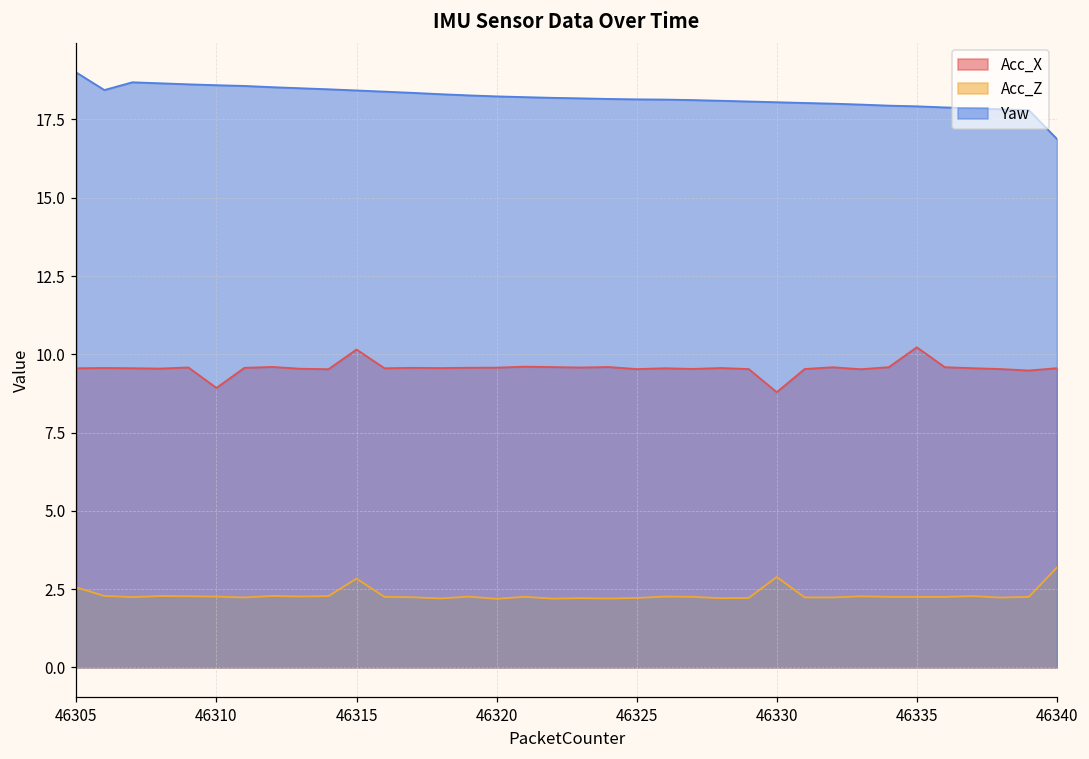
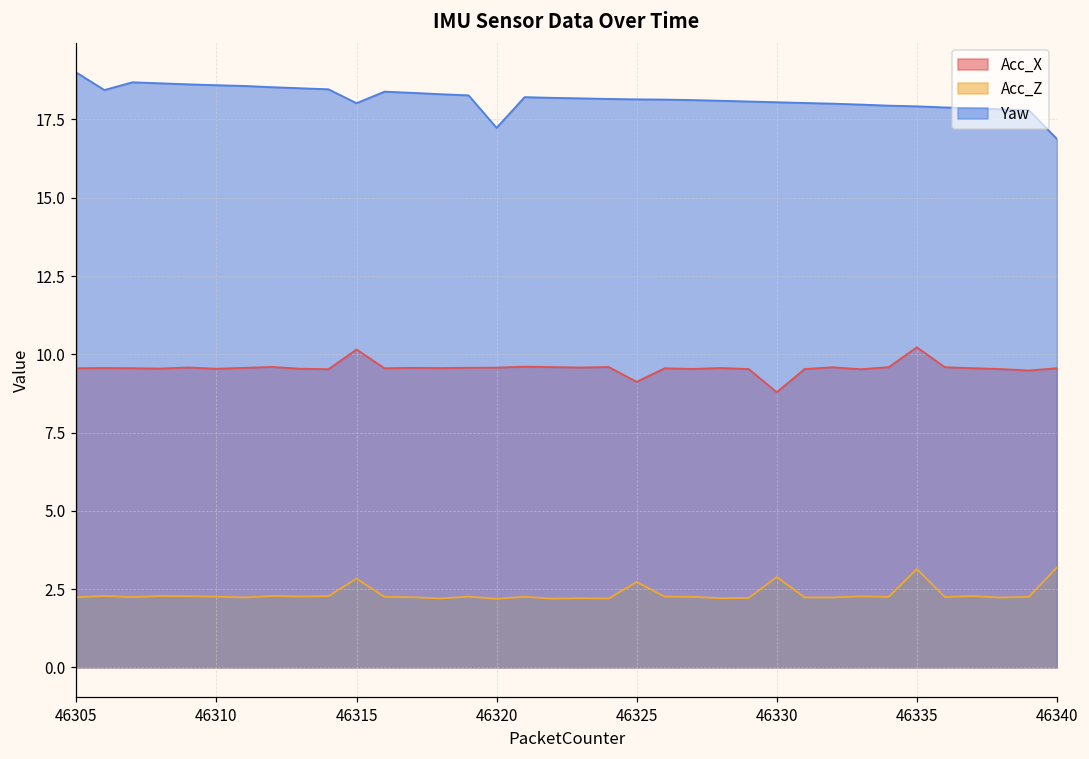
  {
    "Acc_X": {
      "46305": 9.6,
-     "46310": 8.9,
+     "46310": 9.5,
      "46315": 10.2,
      "46320": 9.6,
-     "46325": 9.5,
+     "46325": 9.1,
      "46330": 8.8,
      "46335": 10.2,
      "46340": 9.6
    },
    "Acc_Z": {
-     "46305": 2.6,
+     "46305": 2.2,
      "46310": 2.3,
      "46315": 2.8,
      "46320": 2.2,
-     "46325": 2.2,
+     "46325": 2.7,
      "46330": 2.9,
-     "46335": 2.3,
+     "46335": 3.1,
      "46340": 3.2
    },
    "Yaw": {
      "46305": 19.0,
      "46310": 18.6,
-     "46315": 18.4,
-     "46320": 18.2,
+     "46315": 18.0,
+     "46320": 17.2,
      "46325": 18.1,
      "46330": 18.0,
      "46335": 17.9,
      "46340": 16.9
    }
  }
